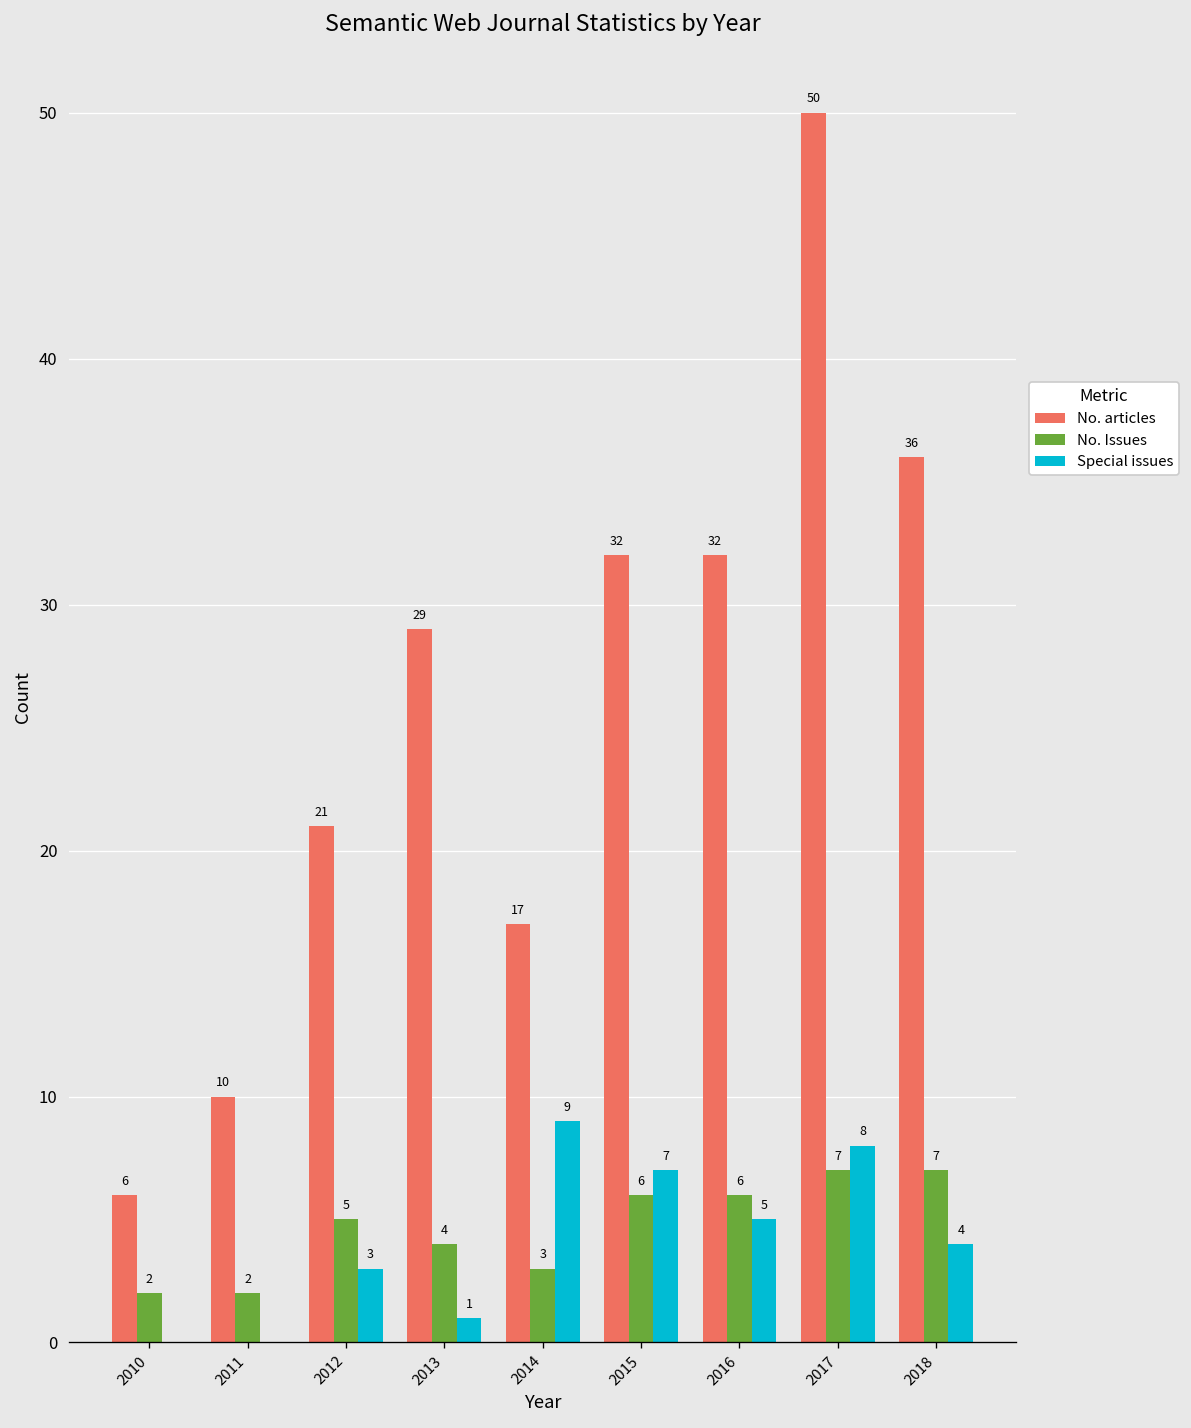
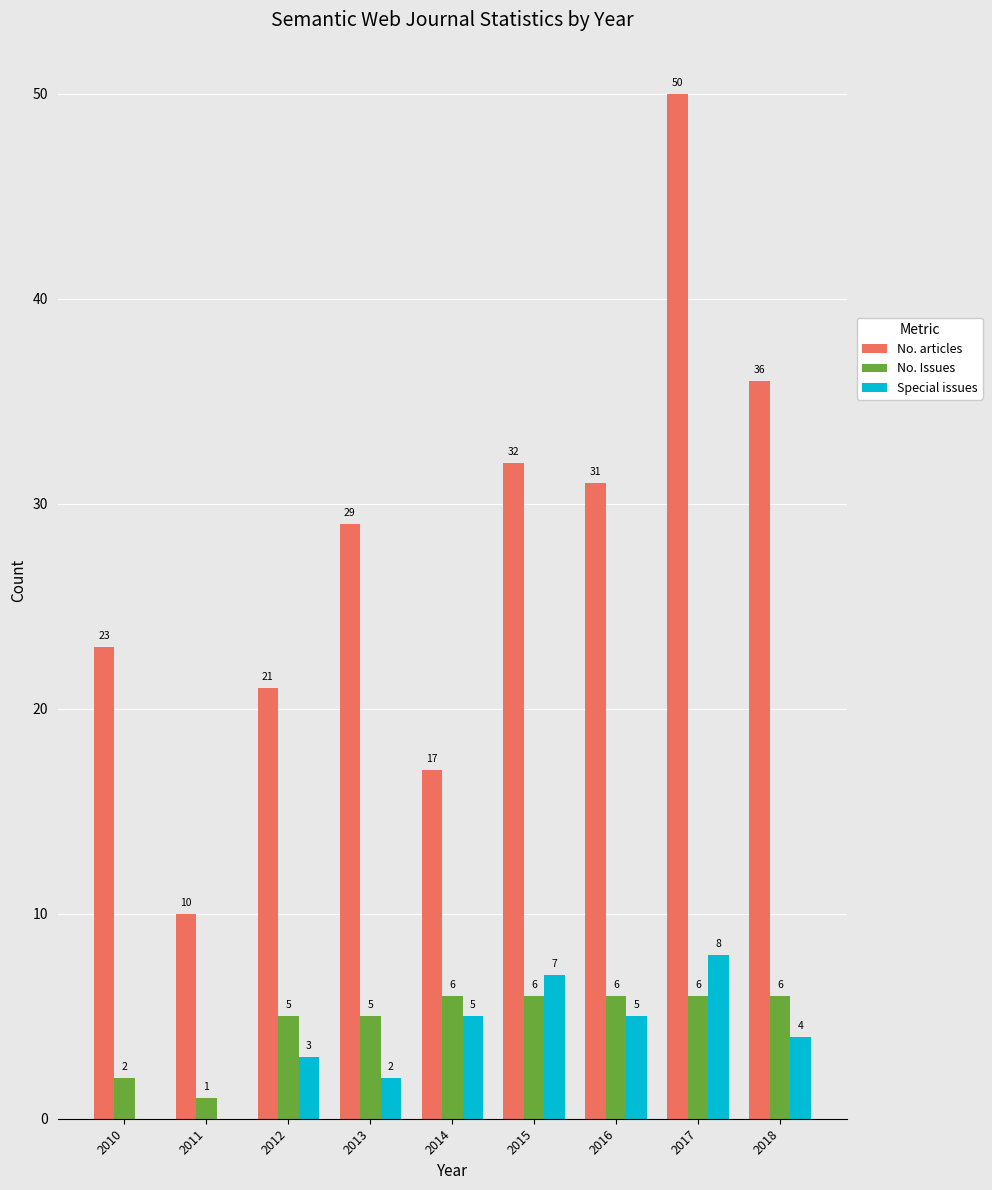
  {
    "No. articles": {
-     "2010": 6,
+     "2010": 23,
      "2011": 10,
      "2012": 21,
      "2013": 29,
      "2014": 17,
      "2015": 32,
-     "2016": 32,
+     "2016": 31,
      "2017": 50,
      "2018": 36
    },
    "No. Issues": {
      "2010": 2,
-     "2011": 2,
+     "2011": 1,
      "2012": 5,
-     "2013": 4,
-     "2014": 3,
+     "2013": 5,
+     "2014": 6,
      "2015": 6,
      "2016": 6,
-     "2017": 7,
-     "2018": 7
+     "2017": 6,
+     "2018": 6
    },
    "Special issues": {
      "2012": 3,
-     "2013": 1,
-     "2014": 9,
+     "2013": 2,
+     "2014": 5,
      "2015": 7,
      "2016": 5,
      "2017": 8,
      "2018": 4
    }
  }
